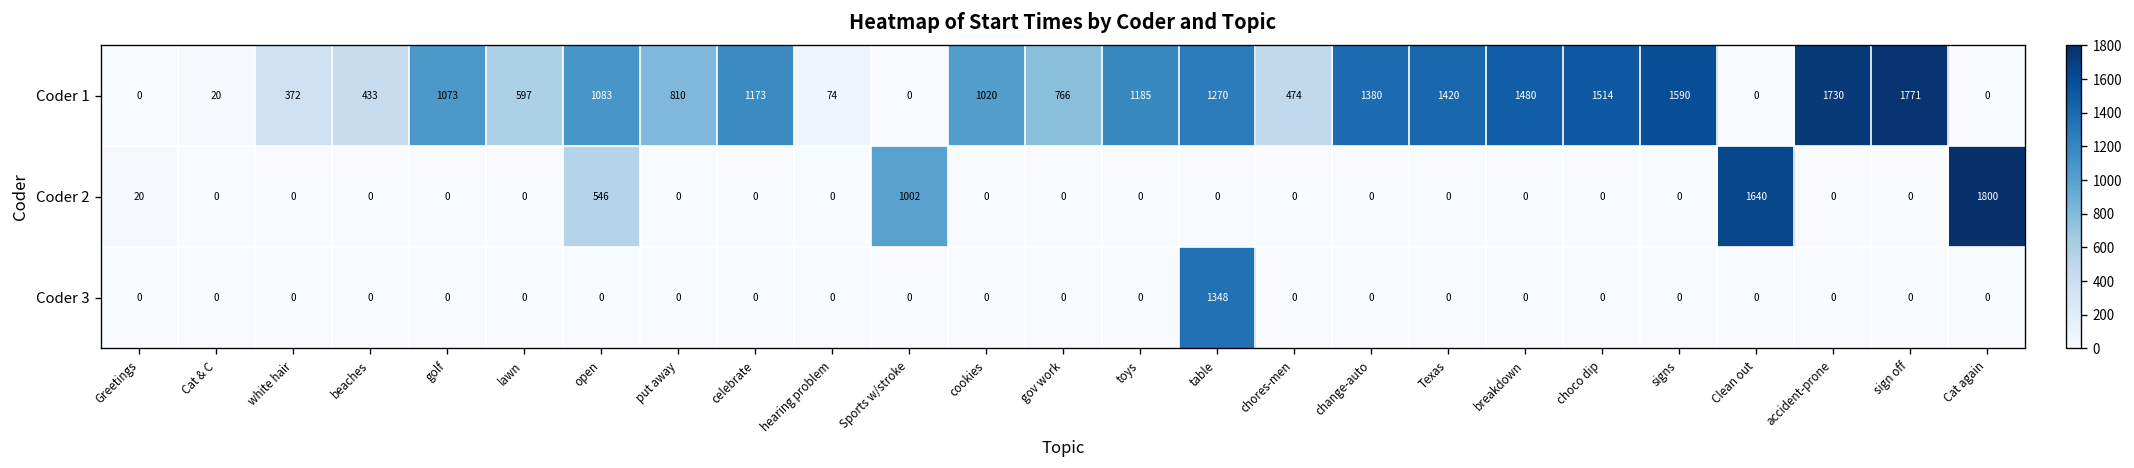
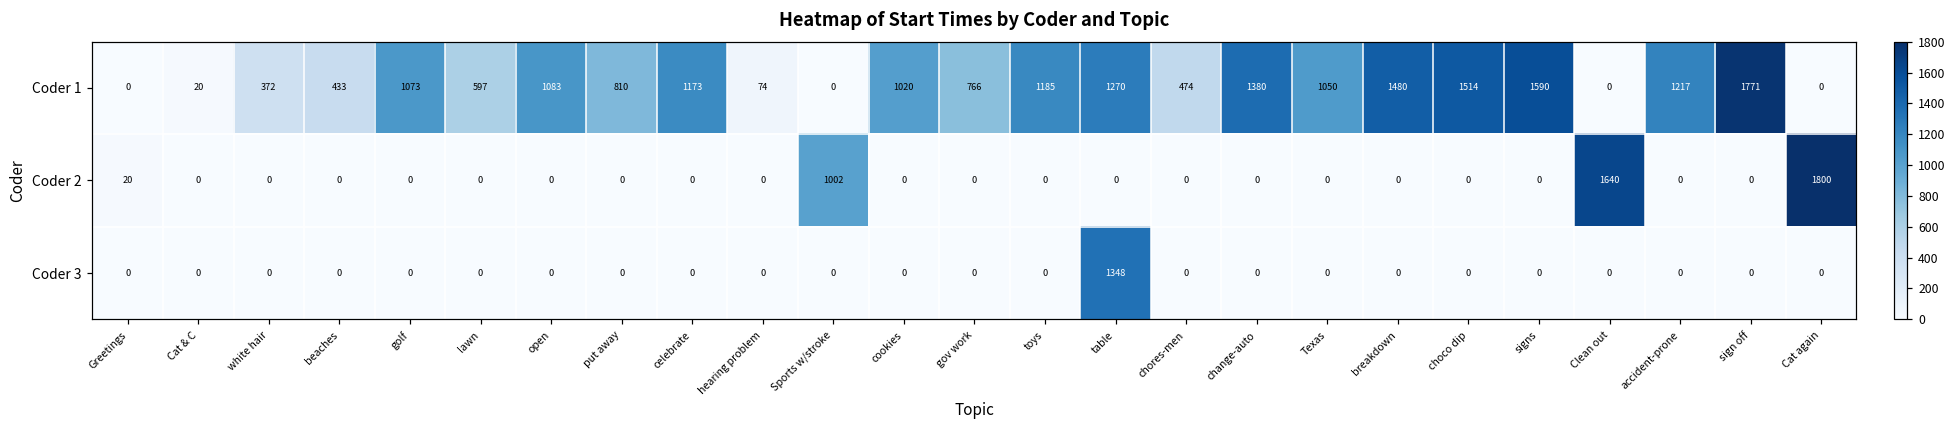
  {
    "Coder 1": {
      "Greetings": 0,
      "Cat & C": 20,
      "white hair": 372,
      "beaches": 433,
      "golf": 1073,
      "lawn": 597,
      "open": 1083,
      "put away": 810,
      "celebrate": 1173,
      "hearing problem": 74,
      "Sports w/stroke": 0,
      "cookies": 1020,
      "gov work": 766,
      "toys": 1185,
      "table": 1270,
      "chores-men": 474,
      "change-auto": 1380,
-     "Texas": 1420,
+     "Texas": 1050,
      "breakdown": 1480,
      "choco dip": 1514,
      "signs": 1590,
      "Clean out": 0,
-     "accident-prone": 1730,
+     "accident-prone": 1217,
      "sign off": 1771,
      "Cat again": 0
    },
    "Coder 2": {
      "Greetings": 20,
      "Cat & C": 0,
      "white hair": 0,
      "beaches": 0,
      "golf": 0,
      "lawn": 0,
-     "open": 546,
+     "open": 0,
      "put away": 0,
      "celebrate": 0,
      "hearing problem": 0,
      "Sports w/stroke": 1002,
      "cookies": 0,
      "gov work": 0,
      "toys": 0,
      "table": 0,
      "chores-men": 0,
      "change-auto": 0,
      "Texas": 0,
      "breakdown": 0,
      "choco dip": 0,
      "signs": 0,
      "Clean out": 1640,
      "accident-prone": 0,
      "sign off": 0,
      "Cat again": 1800
    },
    "Coder 3": {
      "Greetings": 0,
      "Cat & C": 0,
      "white hair": 0,
      "beaches": 0,
      "golf": 0,
      "lawn": 0,
      "open": 0,
      "put away": 0,
      "celebrate": 0,
      "hearing problem": 0,
      "Sports w/stroke": 0,
      "cookies": 0,
      "gov work": 0,
      "toys": 0,
      "table": 1348,
      "chores-men": 0,
      "change-auto": 0,
      "Texas": 0,
      "breakdown": 0,
      "choco dip": 0,
      "signs": 0,
      "Clean out": 0,
      "accident-prone": 0,
      "sign off": 0,
      "Cat again": 0
    }
  }
